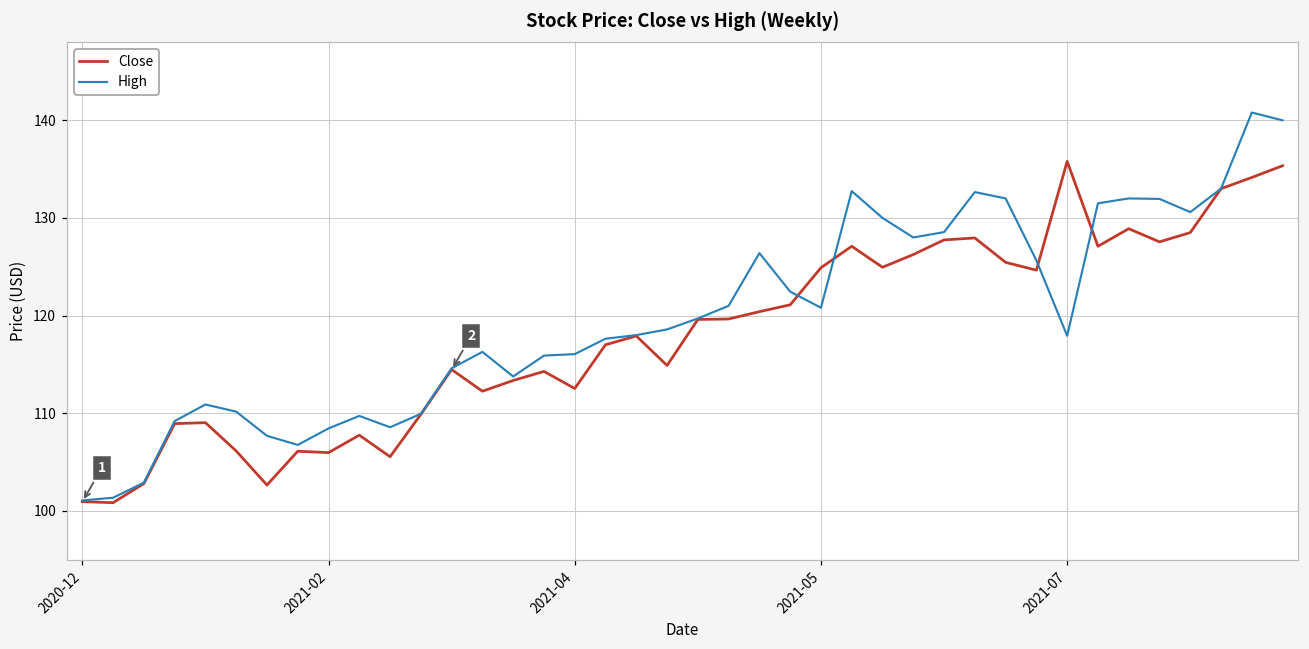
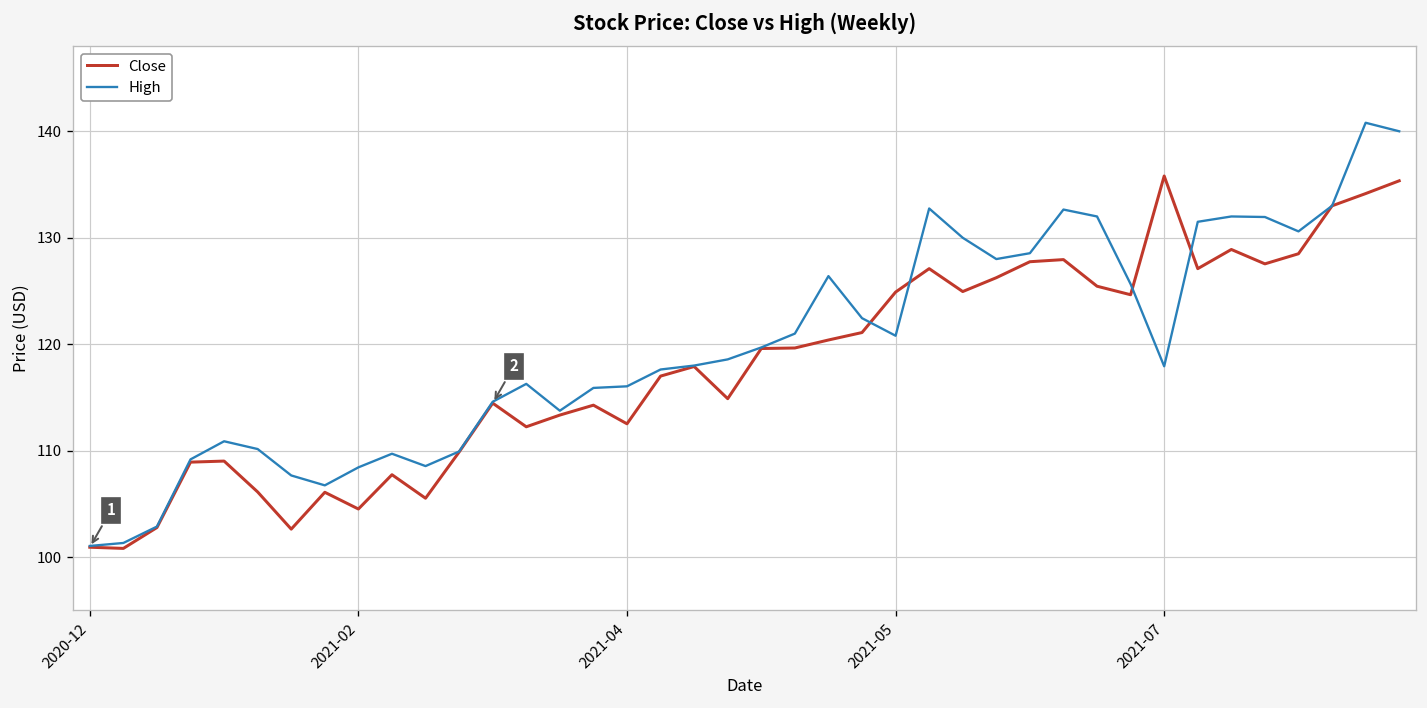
  {
    "Close": {
-     "2021-02": 106,
+     "2021-02": 105,
      "2021-04": 113,
      "2021-05": 125,
      "2021-07": 136
    },
    "High": {
      "2021-02": 108,
      "2021-04": 116,
      "2021-05": 121,
      "2021-07": 118
    }
  }
